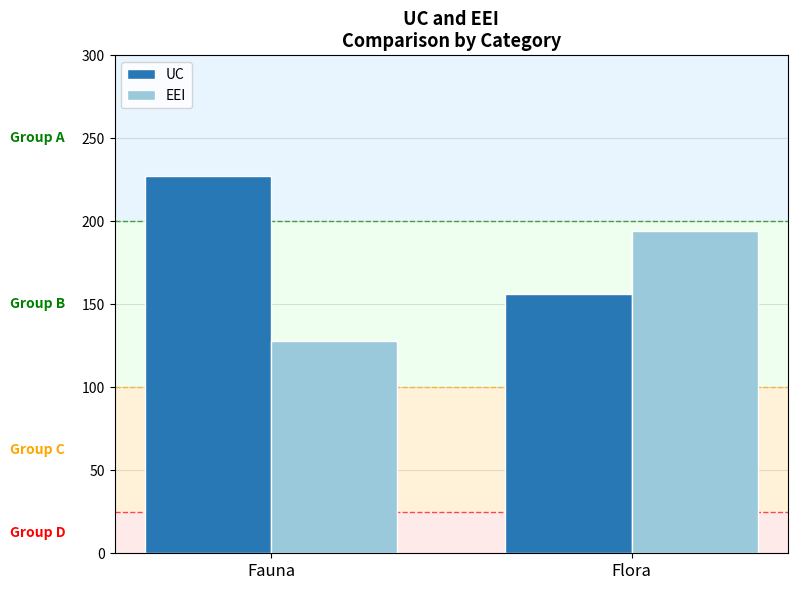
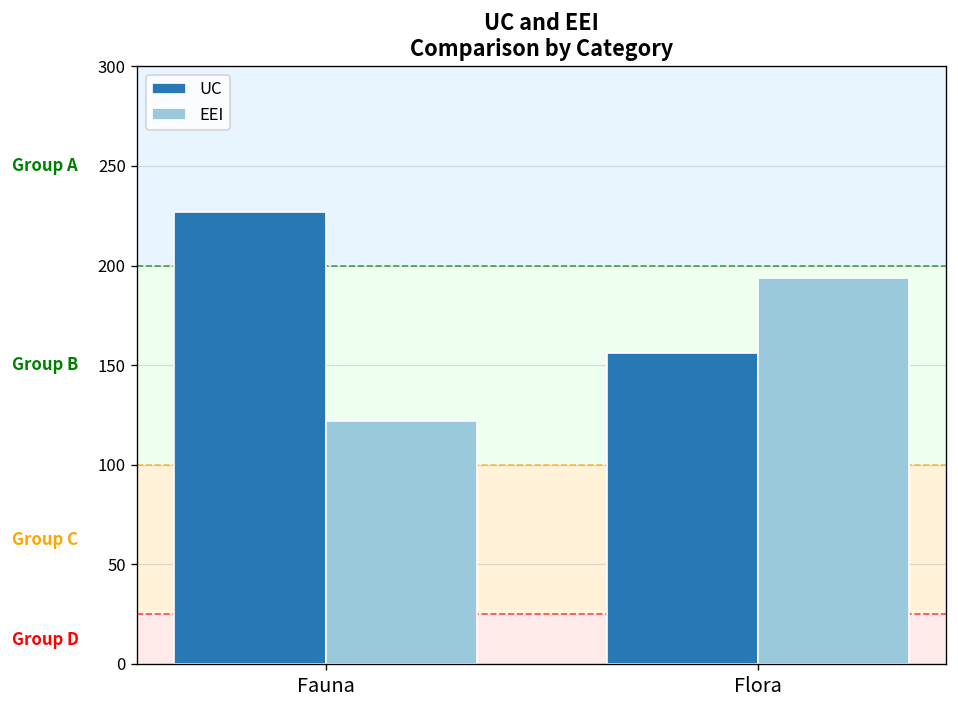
  {
    "UC": {
      "Fauna": 227,
      "Flora": 156
    },
    "EEI": {
-     "Fauna": 128,
+     "Fauna": 122,
      "Flora": 194
    }
  }
